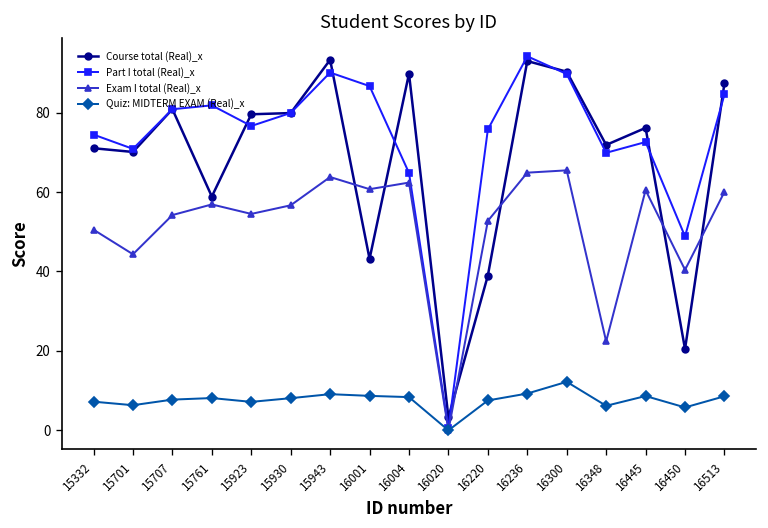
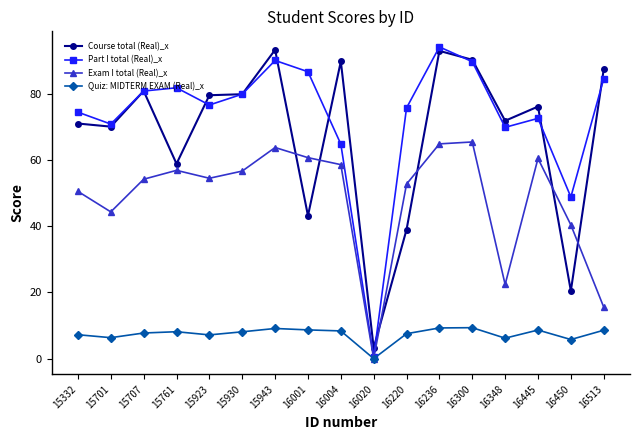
  {
    "Course total (Real)_x": {
      "15332": 71,
      "15761": 59,
      "15923": 80,
      "15943": 93,
      "16001": 43,
      "16004": 90,
      "16020": 3,
      "16220": 39,
      "16236": 93,
      "16348": 72,
      "16445": 76,
      "16450": 20,
      "16513": 87
    },
    "Part I total (Real)_x": {
      "15332": 74,
      "15761": 82,
      "15923": 77,
      "15943": 90,
      "16001": 87,
      "16004": 65,
      "16220": 76,
      "16236": 94,
      "16348": 70,
      "16445": 73,
      "16450": 49,
      "16513": 85
    },
    "Exam I total (Real)_x": {
      "15332": 51,
      "15701": 44,
      "15707": 54,
      "15761": 57,
      "15923": 55,
      "15930": 57,
      "15943": 64,
      "16001": 61,
-     "16004": 62,
+     "16004": 59,
      "16220": 53,
      "16236": 65,
      "16300": 65,
      "16348": 22,
      "16445": 60,
      "16450": 40,
-     "16513": 60
+     "16513": 16
    },
    "Quiz: MIDTERM EXAM (Real)_x": {
      "15332": 7,
      "15701": 6,
      "15707": 8,
      "15761": 8,
      "15923": 7,
      "15930": 8,
      "15943": 9,
      "16001": 9,
      "16004": 8,
      "16220": 8,
      "16236": 9,
-     "16300": 12,
+     "16300": 9,
      "16348": 6,
      "16445": 9,
      "16450": 6,
      "16513": 9
    }
  }
